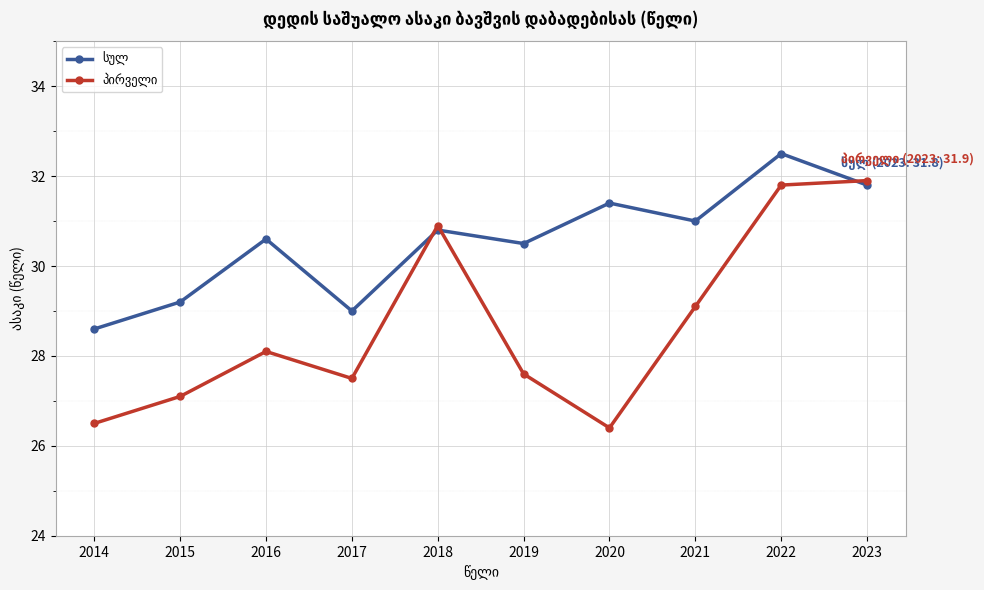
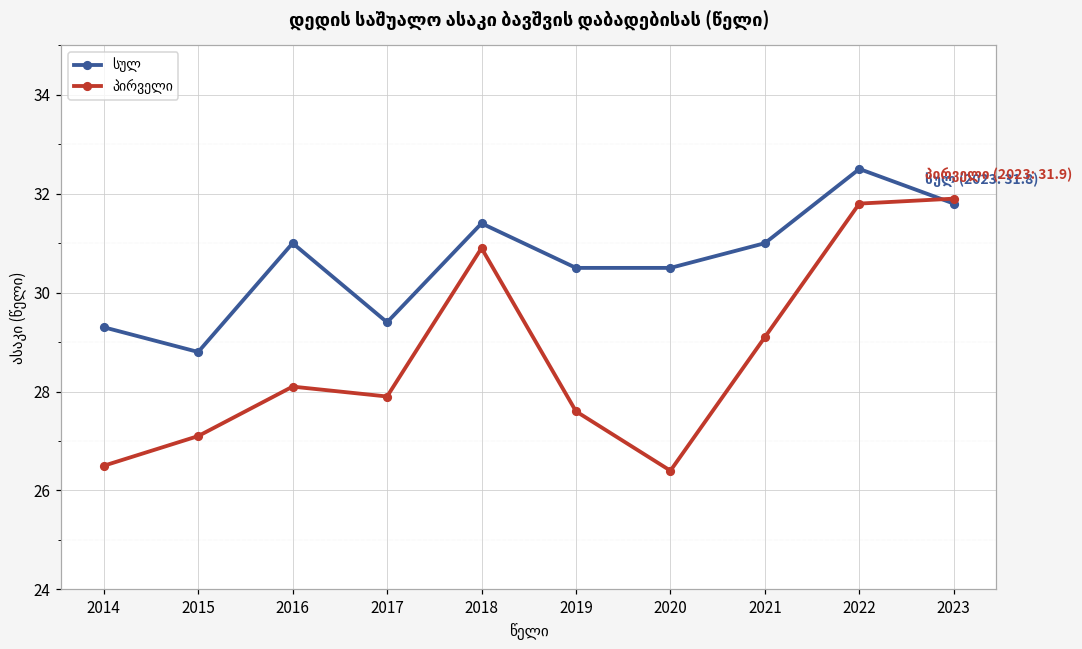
  {
    "სულ": {
-     "2014": 28.6,
-     "2015": 29.2,
-     "2016": 30.6,
-     "2017": 29.0,
-     "2018": 30.8,
+     "2014": 29.3,
+     "2015": 28.8,
+     "2016": 31.0,
+     "2017": 29.4,
+     "2018": 31.4,
      "2019": 30.5,
-     "2020": 31.4,
+     "2020": 30.5,
      "2021": 31.0,
      "2022": 32.5
    },
    "პირველი": {
      "2014": 26.5,
      "2015": 27.1,
      "2016": 28.1,
-     "2017": 27.5,
+     "2017": 27.9,
      "2018": 30.9,
      "2019": 27.6,
      "2020": 26.4,
      "2021": 29.1,
      "2022": 31.8
    }
  }
